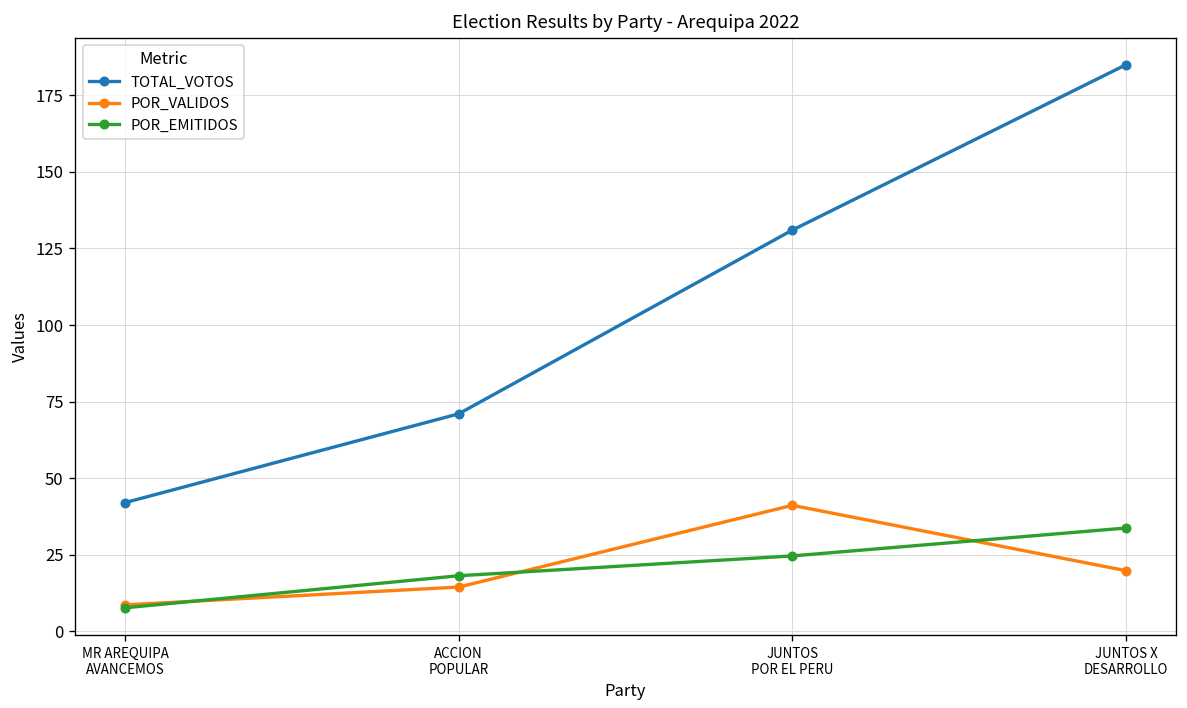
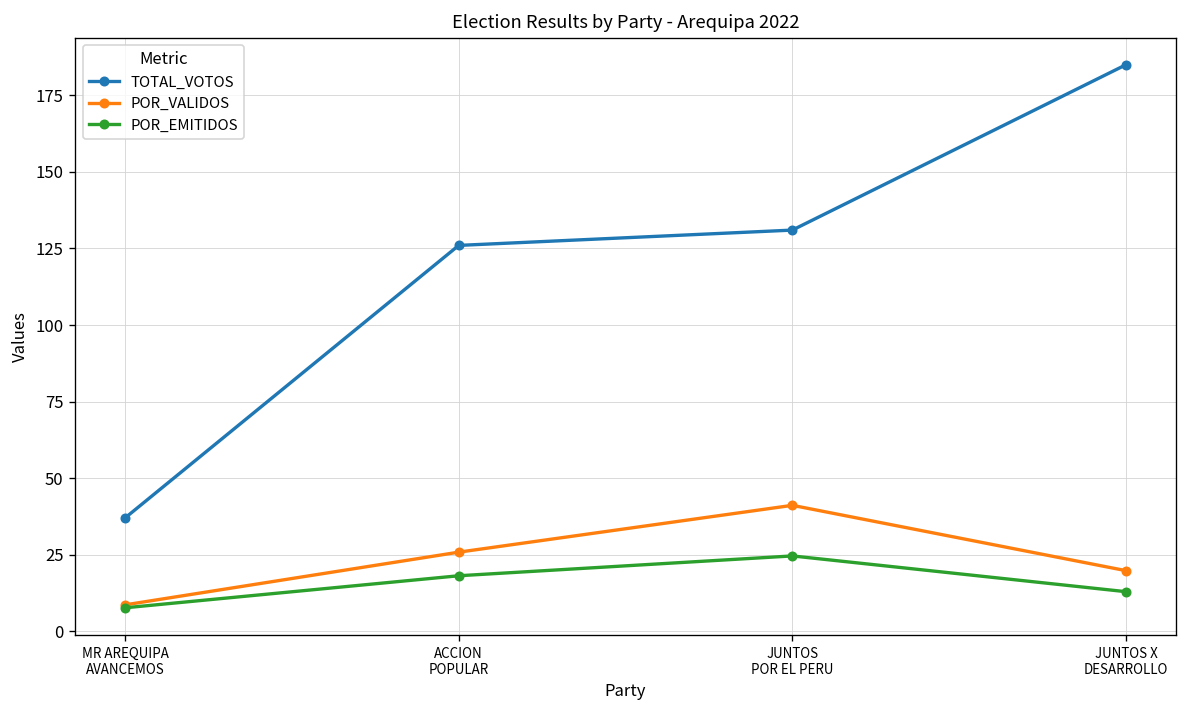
  {
    "TOTAL_VOTOS": {
-     "MR AREQUIPA AVANCEMOS": 42,
-     "ACCION POPULAR": 71,
+     "MR AREQUIPA AVANCEMOS": 37,
+     "ACCION POPULAR": 126,
      "JUNTOS POR EL PERU": 131,
      "JUNTOS X DESARROLLO": 185
    },
    "POR_VALIDOS": {
-     "ACCION POPULAR": 14,
+     "ACCION POPULAR": 26,
      "JUNTOS POR EL PERU": 41,
      "JUNTOS X DESARROLLO": 20
    },
    "POR_EMITIDOS": {
      "ACCION POPULAR": 18,
      "JUNTOS POR EL PERU": 25,
-     "JUNTOS X DESARROLLO": 34
+     "JUNTOS X DESARROLLO": 13
    }
  }
